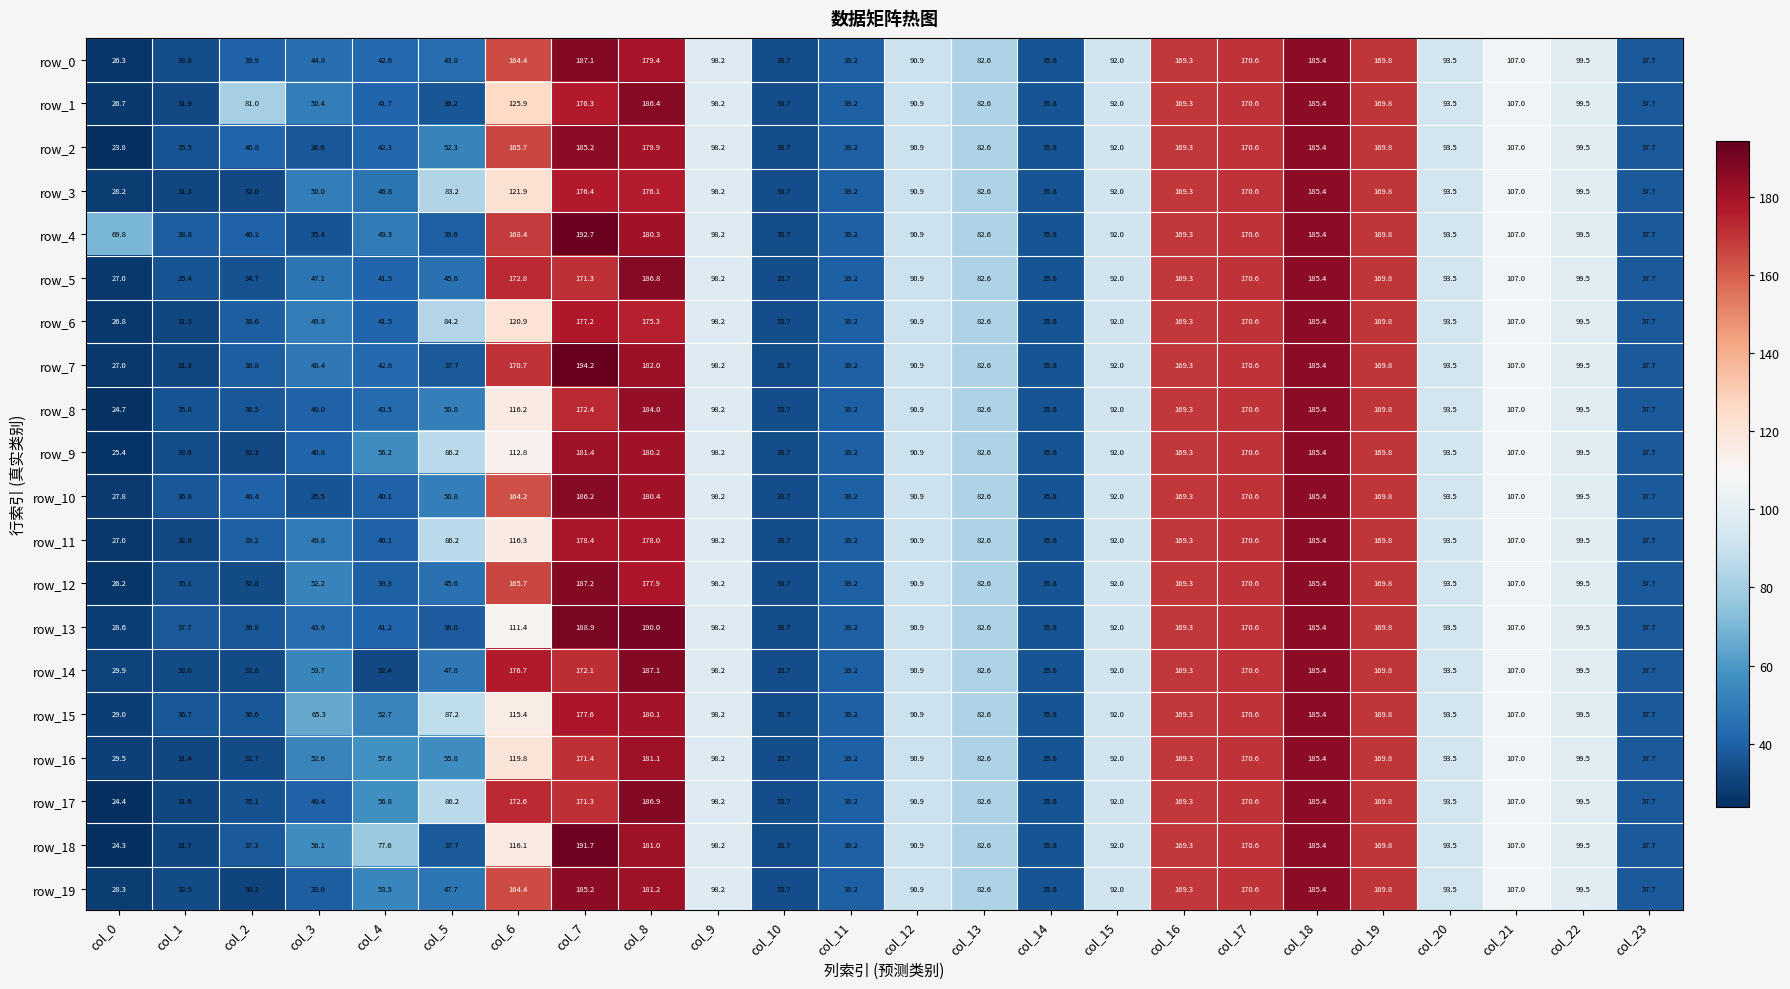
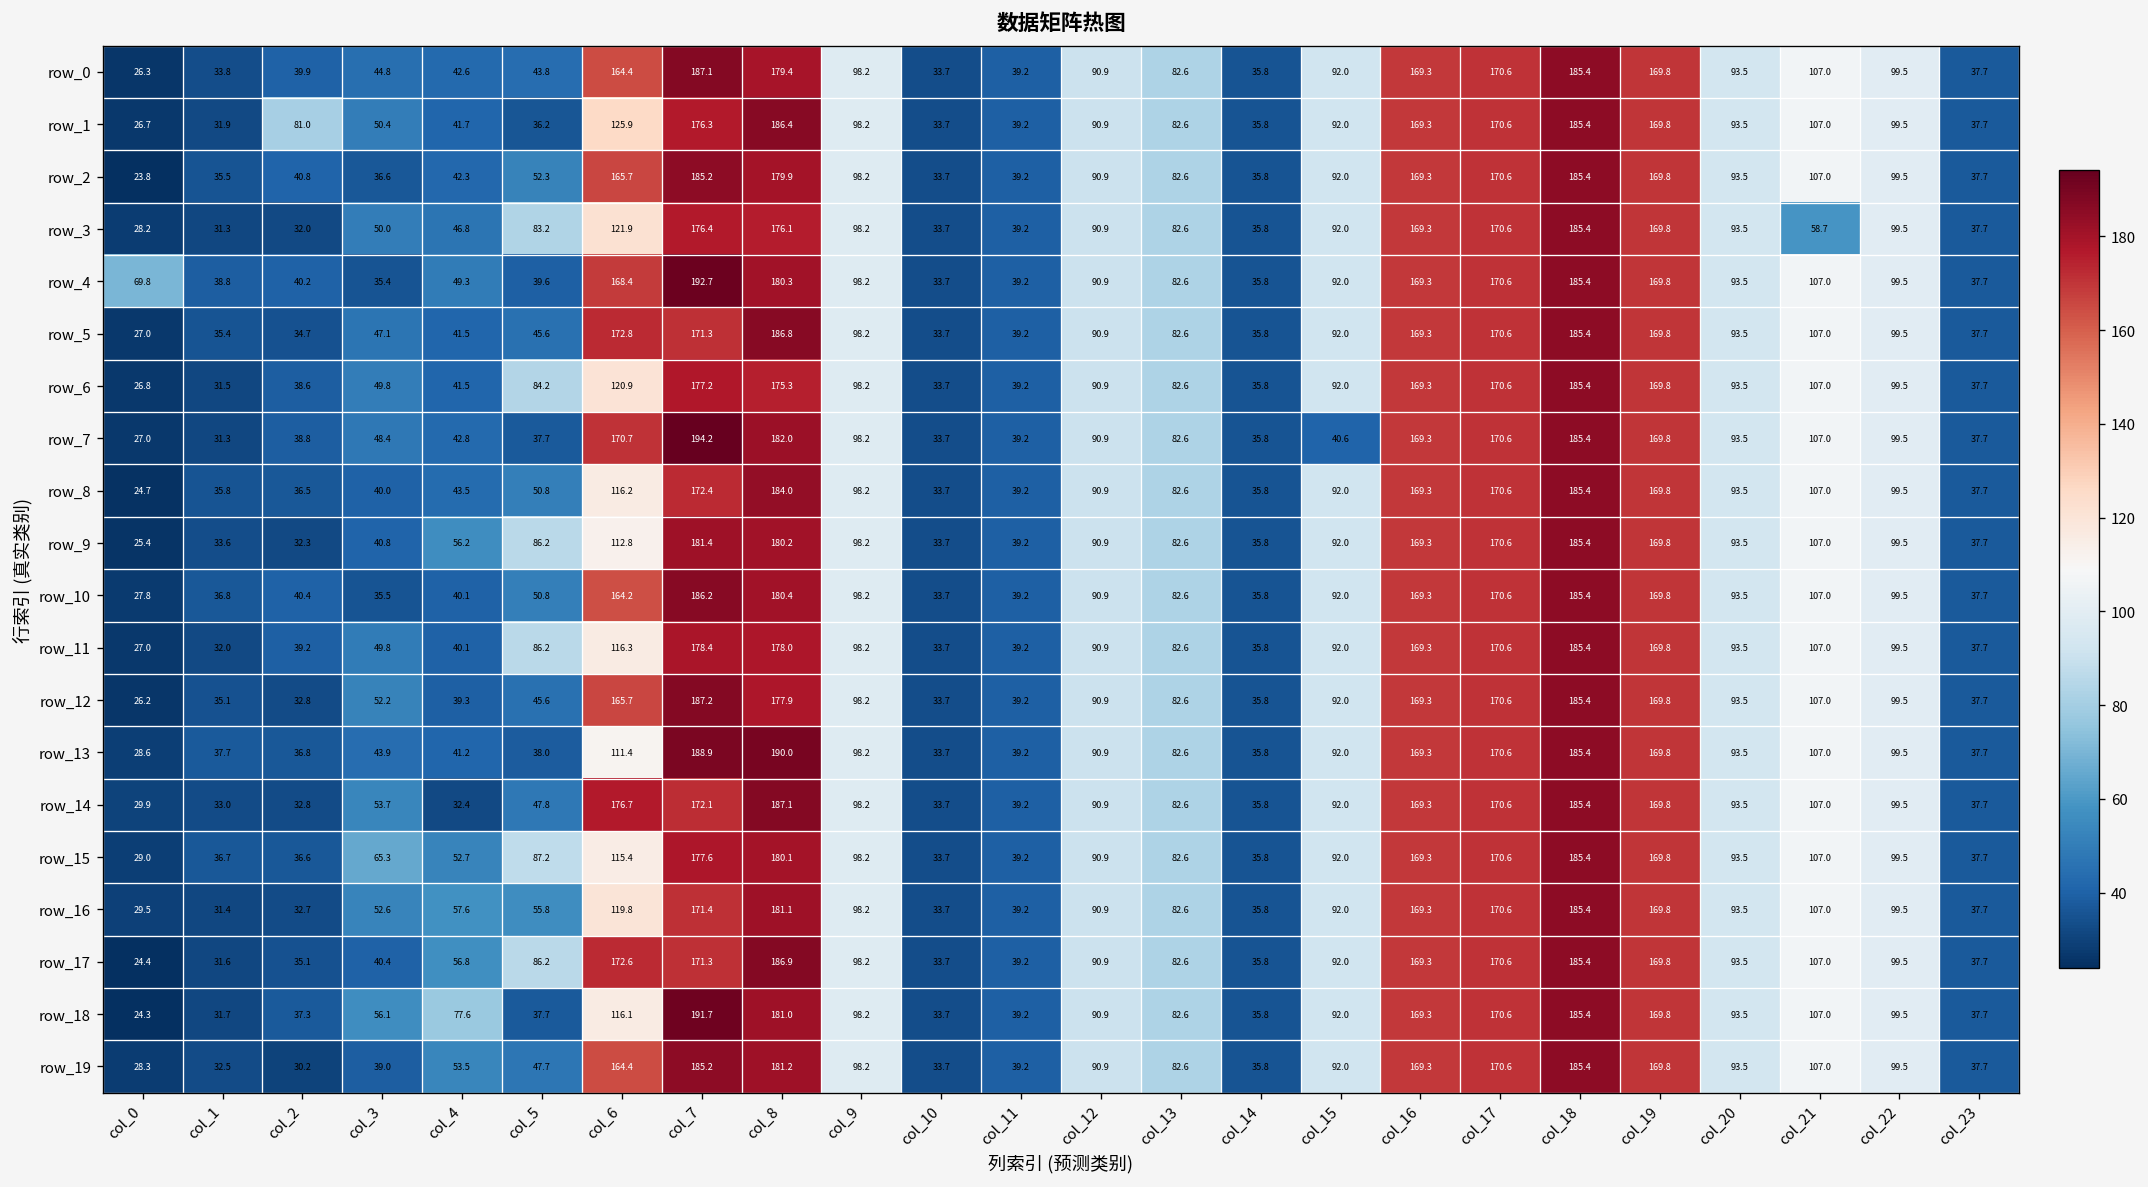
  {
    "row_3": {
      "col_0": 28.2,
      "col_1": 31.3,
      "col_2": 32.0,
      "col_3": 50.0,
      "col_4": 46.8,
      "col_5": 83.2,
      "col_6": 121.9,
      "col_7": 176.4,
      "col_8": 176.1,
      "col_9": 98.2,
      "col_10": 33.7,
      "col_11": 39.2,
      "col_12": 90.9,
      "col_13": 82.6,
      "col_14": 35.8,
      "col_15": 92.0,
      "col_16": 169.3,
      "col_17": 170.6,
      "col_18": 185.4,
      "col_19": 169.8,
      "col_20": 93.5,
-     "col_21": 107.0,
+     "col_21": 58.7,
      "col_22": 99.5,
      "col_23": 37.7
    },
    "row_7": {
      "col_0": 27.0,
      "col_1": 31.3,
      "col_2": 38.8,
      "col_3": 48.4,
      "col_4": 42.8,
      "col_5": 37.7,
      "col_6": 170.7,
      "col_7": 194.2,
      "col_8": 182.0,
      "col_9": 98.2,
      "col_10": 33.7,
      "col_11": 39.2,
      "col_12": 90.9,
      "col_13": 82.6,
      "col_14": 35.8,
-     "col_15": 92.0,
+     "col_15": 40.6,
      "col_16": 169.3,
      "col_17": 170.6,
      "col_18": 185.4,
      "col_19": 169.8,
      "col_20": 93.5,
      "col_21": 107.0,
      "col_22": 99.5,
      "col_23": 37.7
    }
  }
